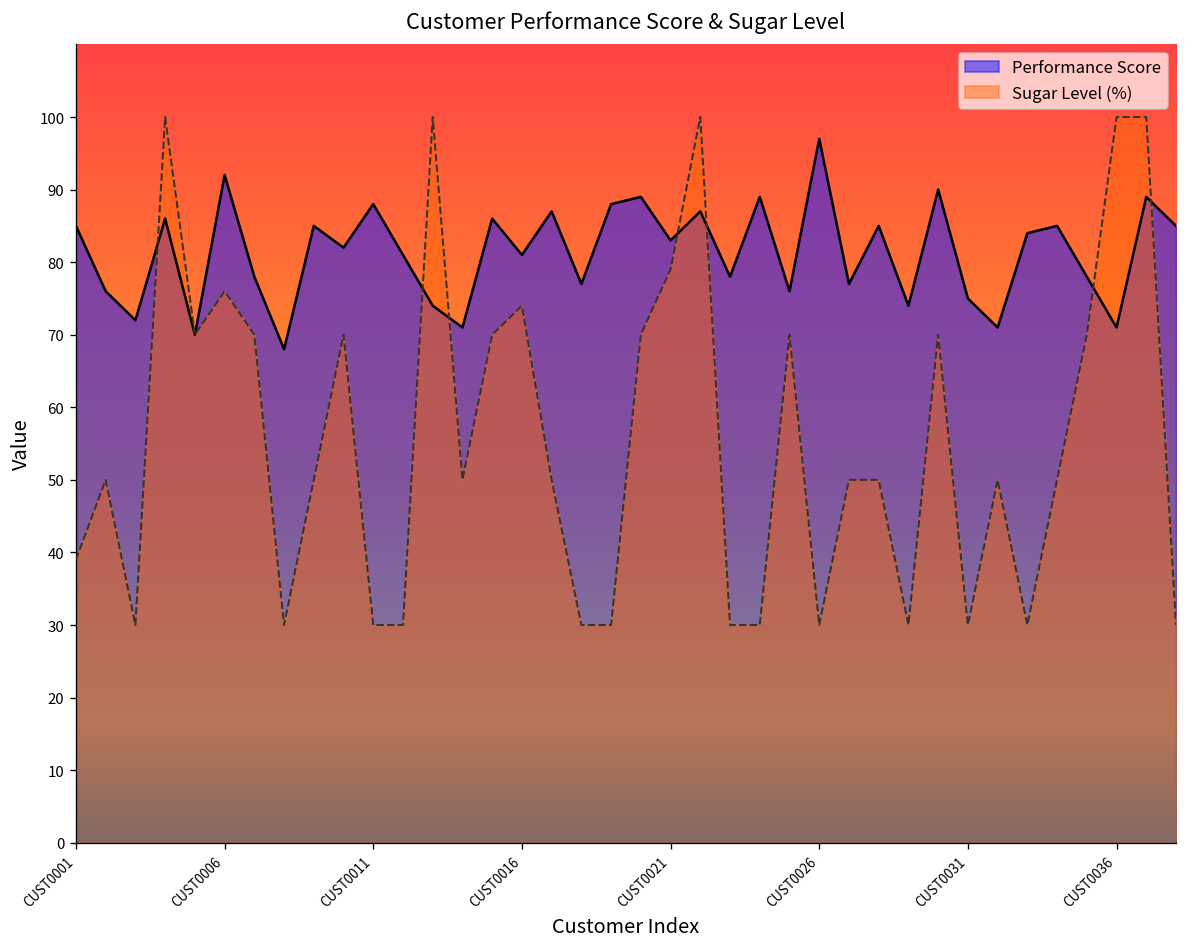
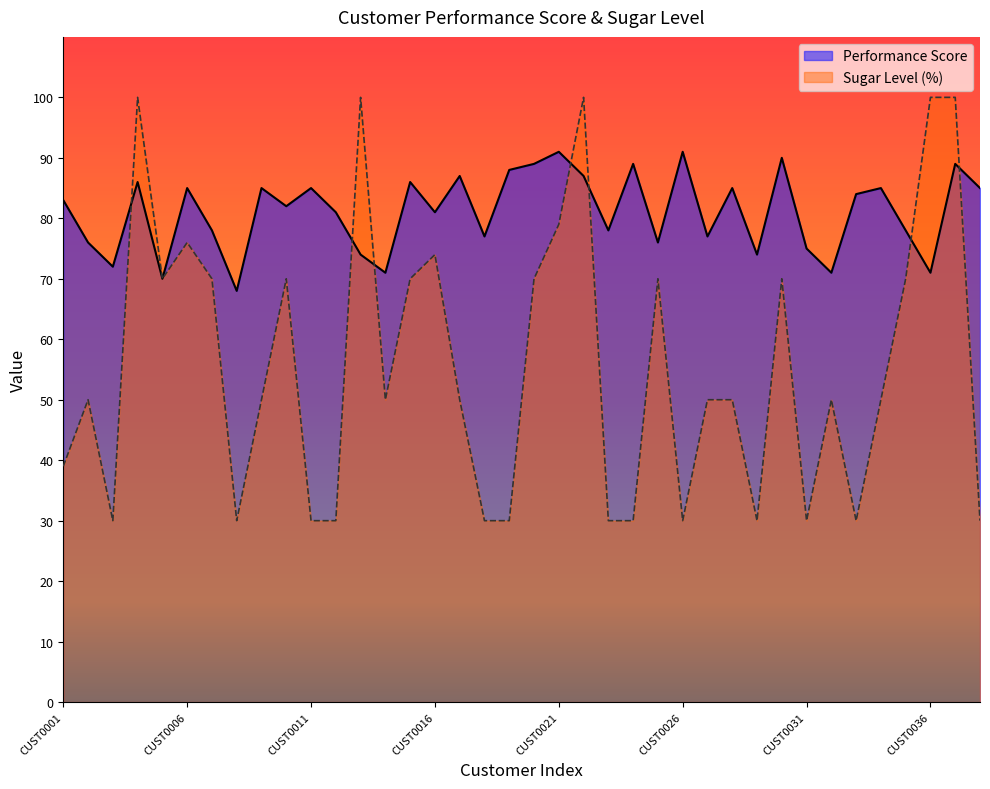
  {
    "Performance Score": {
-     "CUST0001": 85,
-     "CUST0006": 92,
-     "CUST0011": 88,
+     "CUST0001": 83,
+     "CUST0006": 85,
+     "CUST0011": 85,
      "CUST0016": 81,
-     "CUST0021": 83,
-     "CUST0026": 97,
+     "CUST0021": 91,
+     "CUST0026": 91,
      "CUST0031": 75,
      "CUST0036": 71
    },
    "Sugar Level (%)": {
      "CUST0001": 39,
      "CUST0006": 76,
      "CUST0011": 30,
      "CUST0016": 74,
      "CUST0021": 79,
      "CUST0026": 30,
      "CUST0031": 30,
      "CUST0036": 100
    }
  }
